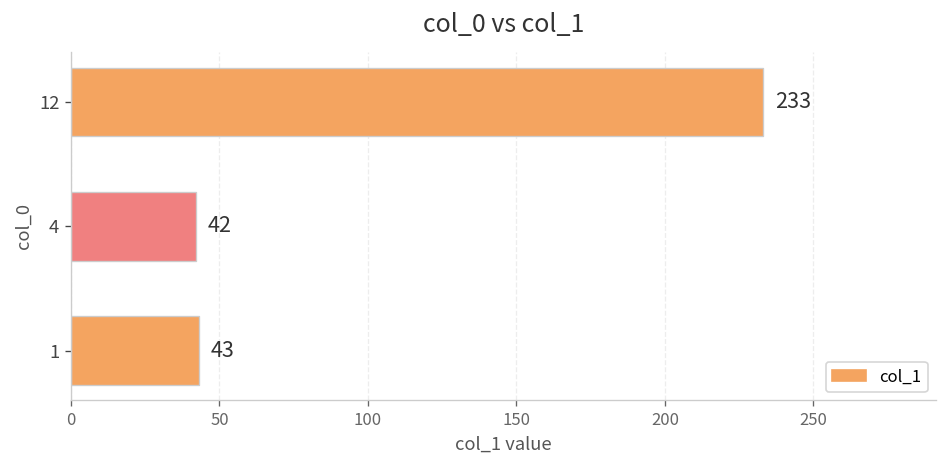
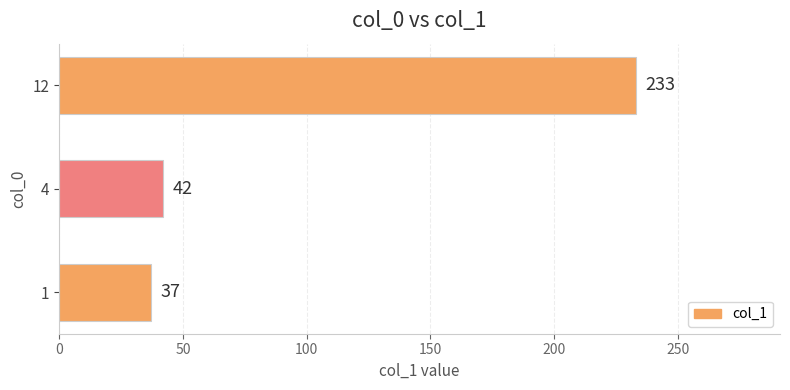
  {
    "12": 233,
    "4": 42,
-   "1": 43
+   "1": 37
  }
